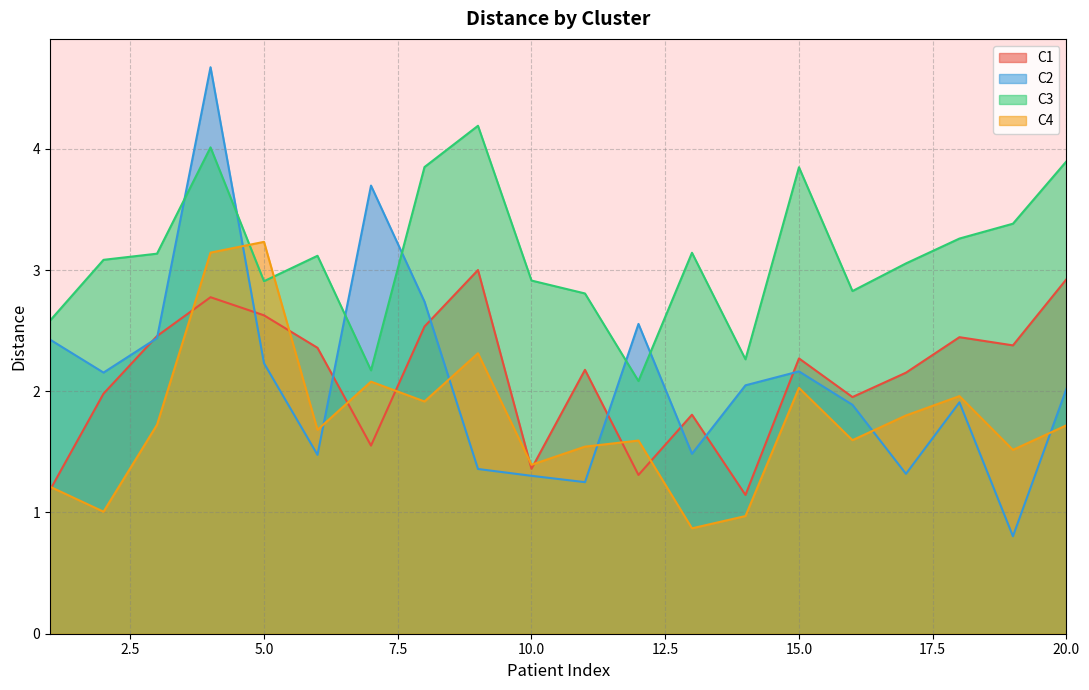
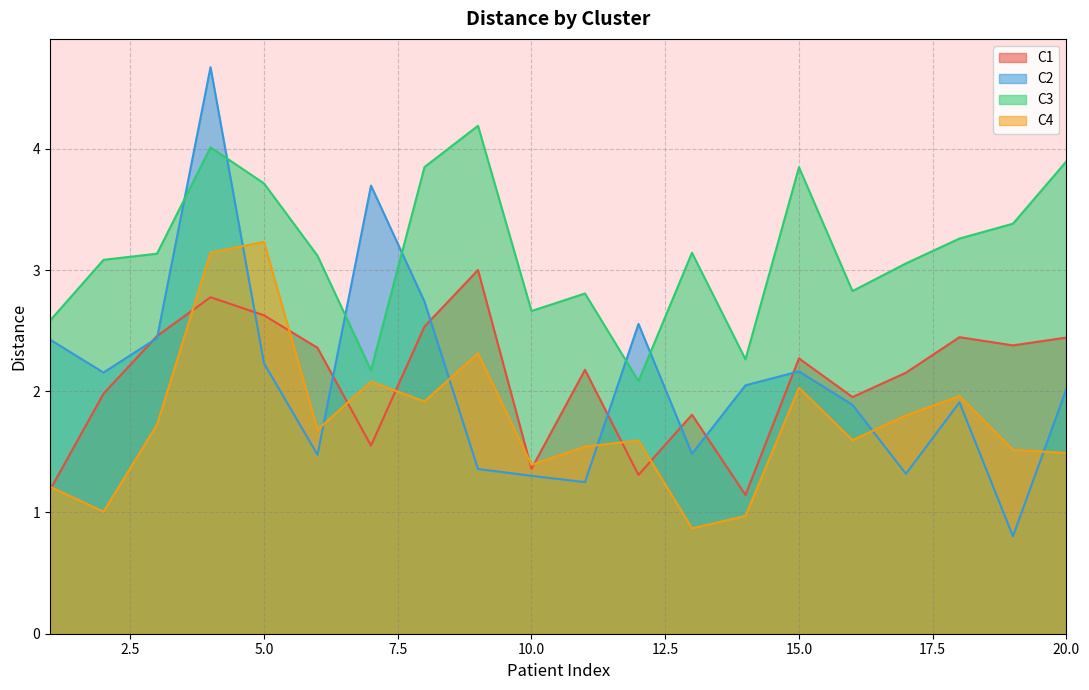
  {
    "C1": {
      "5.0": 2.63,
      "10.0": 1.36,
      "15.0": 2.27,
-     "20.0": 2.92
+     "20.0": 2.44
    },
    "C2": {
      "5.0": 2.23,
      "10.0": 1.30,
      "15.0": 2.16,
      "20.0": 2.02
    },
    "C3": {
-     "5.0": 2.91,
-     "10.0": 2.91,
+     "5.0": 3.71,
+     "10.0": 2.66,
      "15.0": 3.85,
      "20.0": 3.90
    },
    "C4": {
      "5.0": 3.23,
      "10.0": 1.39,
      "15.0": 2.03,
-     "20.0": 1.72
+     "20.0": 1.49
    }
  }
